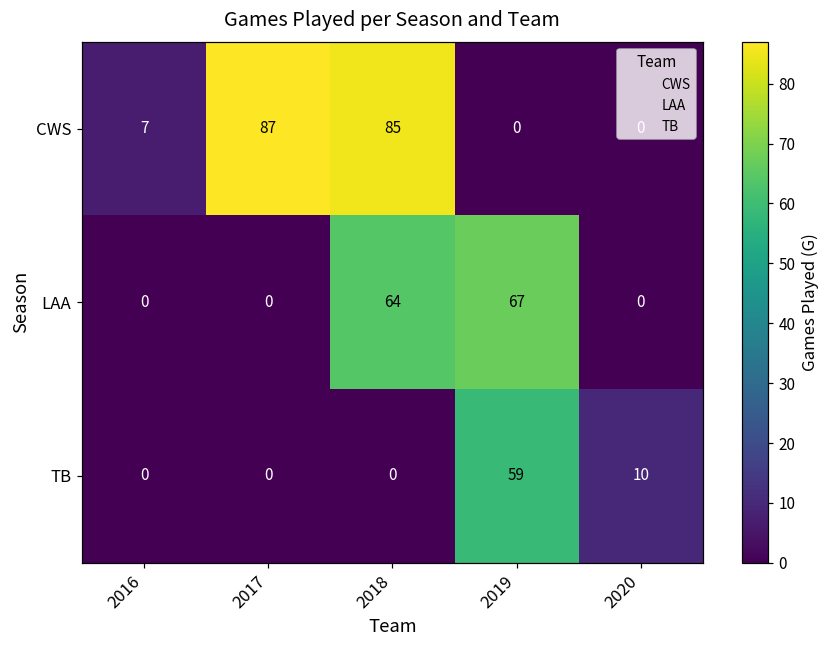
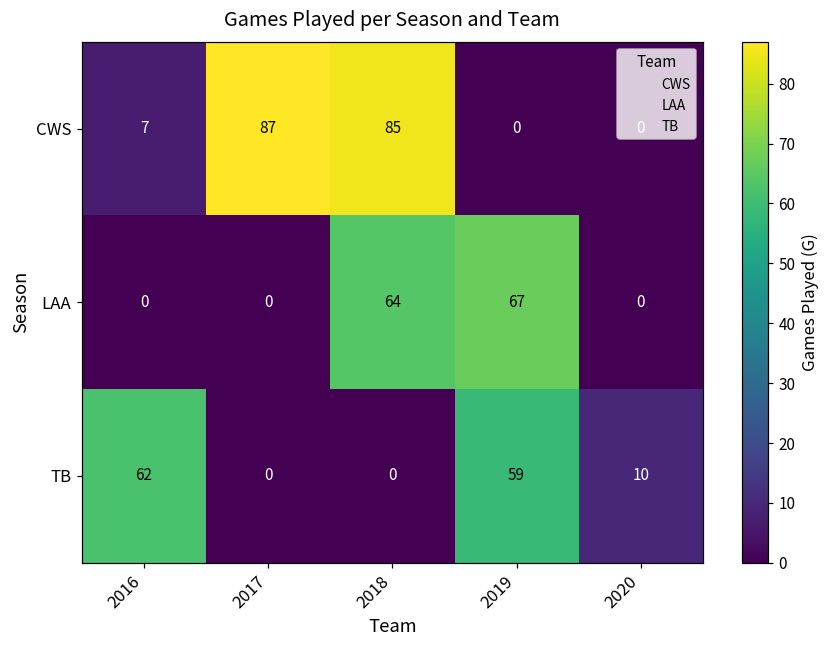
  {
    "CWS": {
      "2016": 7,
      "2017": 87,
      "2018": 85,
      "2019": 0
    },
    "LAA": {
      "2016": 0,
      "2017": 0,
      "2018": 64,
      "2019": 67,
      "2020": 0
    },
    "TB": {
-     "2016": 0,
+     "2016": 62,
      "2017": 0,
      "2018": 0,
      "2019": 59,
      "2020": 10
    }
  }
